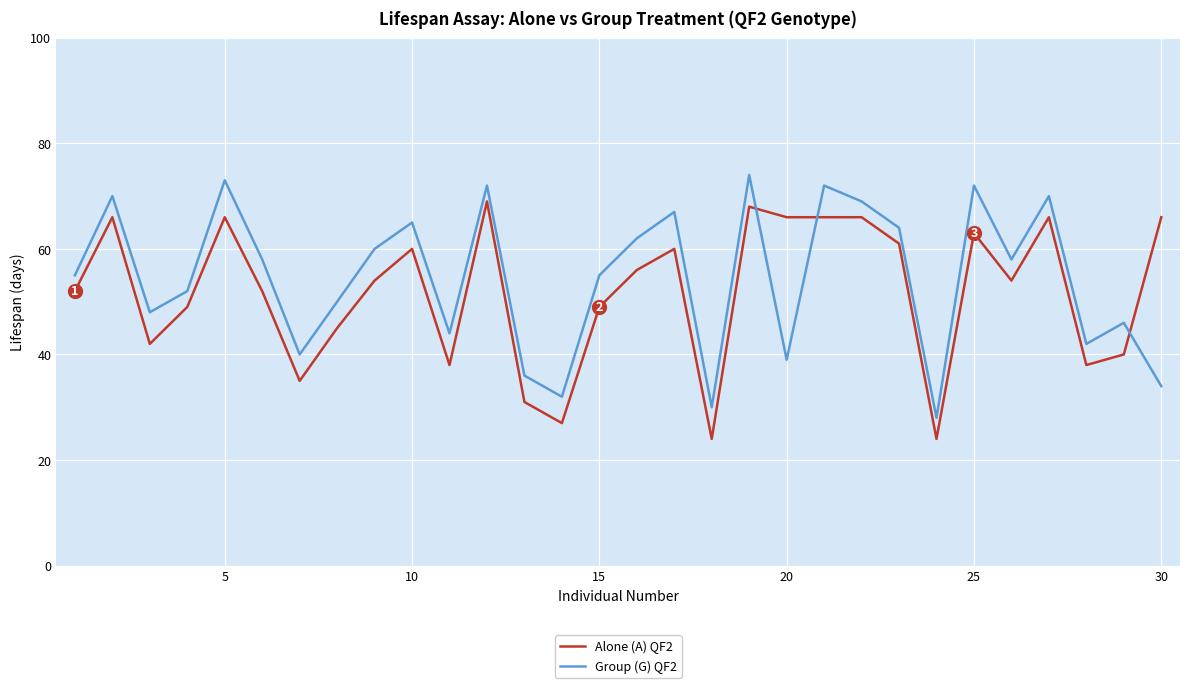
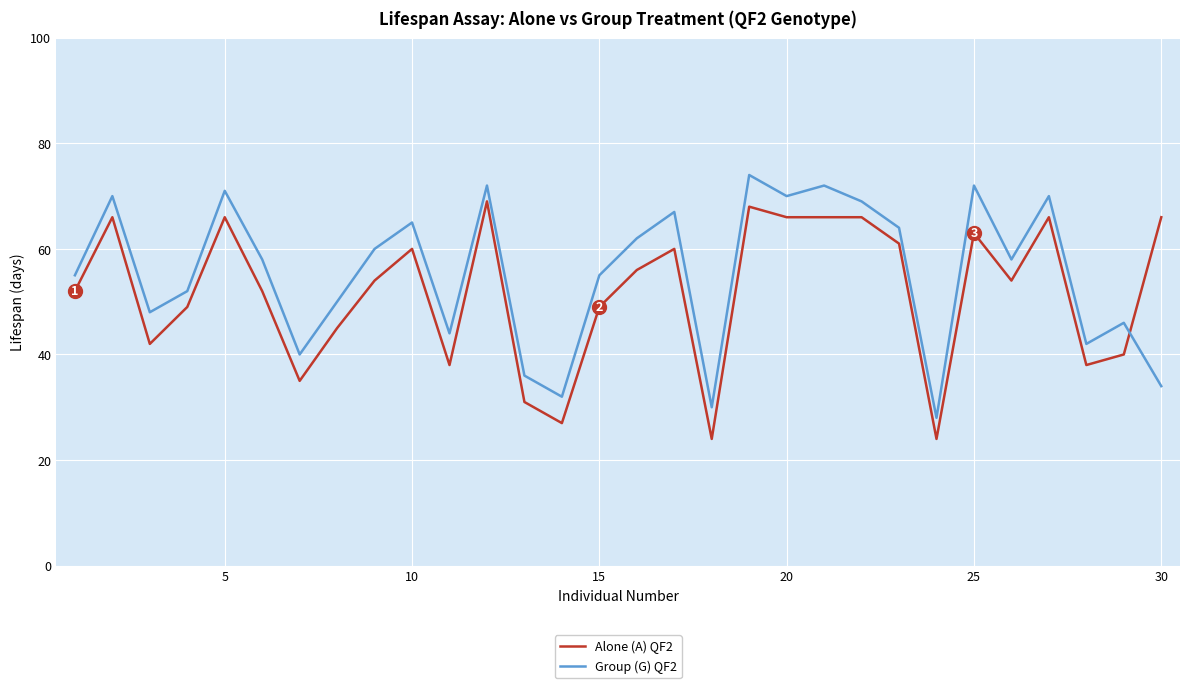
  {
    "Group (G) QF2": {
-     "5": 73,
+     "5": 71,
      "10": 65,
      "15": 55,
-     "20": 39,
+     "20": 70,
      "25": 72,
      "30": 34
    }
  }
